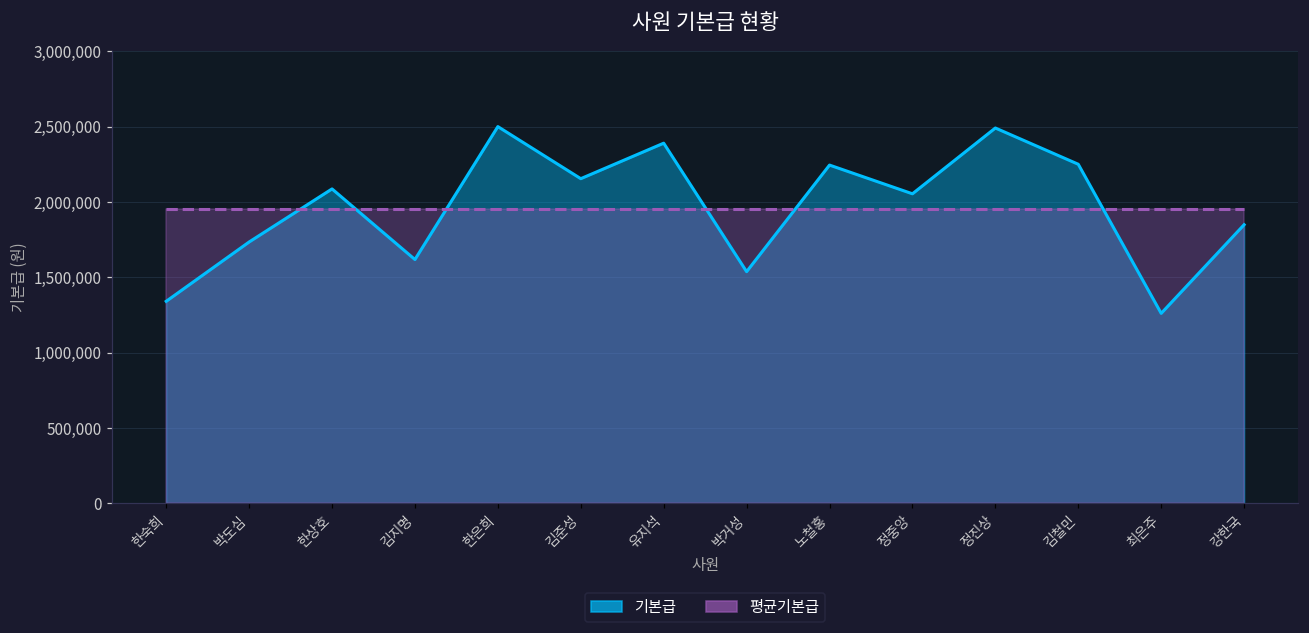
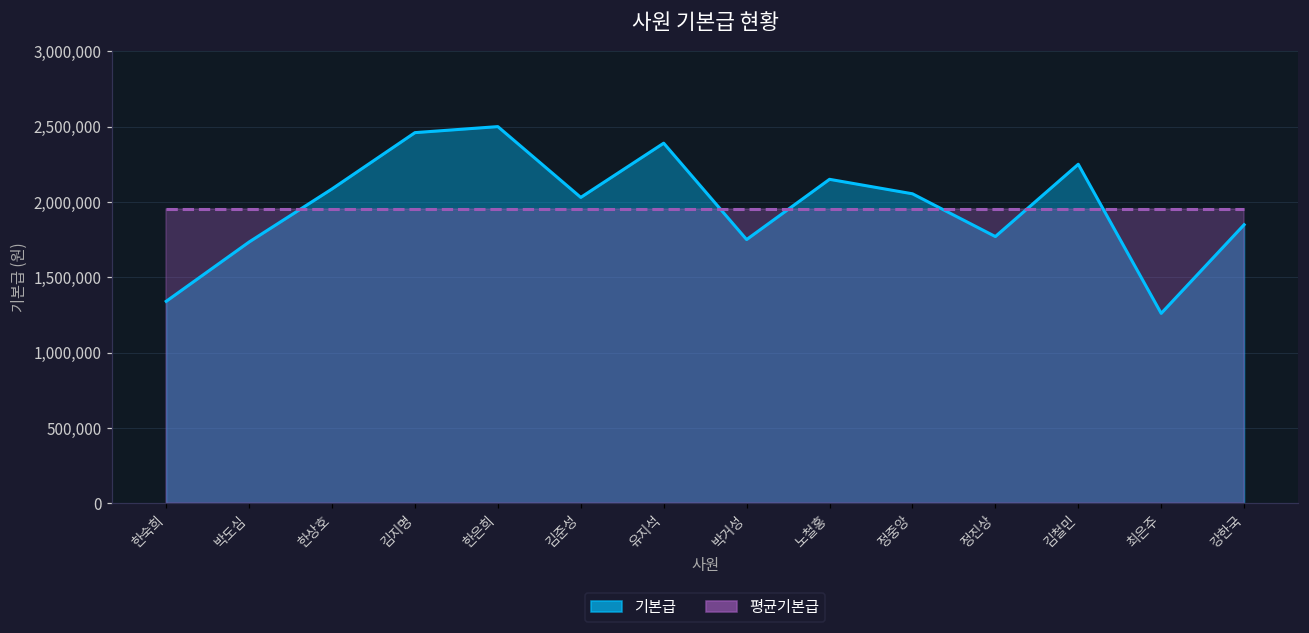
  {
    "기본급": {
      "한숙희": "1,340,000",
      "박도심": "1,730,000",
      "한상호": "2,090,000",
-     "김지명": "1,620,000",
+     "김지명": "2,460,000",
      "한은희": "2,500,000",
-     "김준성": "2,150,000",
+     "김준성": "2,030,000",
      "유지석": "2,390,000",
-     "박거성": "1,540,000",
-     "노철홍": "2,240,000",
+     "박거성": "1,750,000",
+     "노철홍": "2,150,000",
      "정중앙": "2,050,000",
-     "정진상": "2,490,000",
+     "정진상": "1,770,000",
      "김철민": "2,250,000",
      "최은주": "1,260,000",
      "강한국": "1,850,000"
    },
    "평균기본급": {
      "한숙희": "1,960,000",
      "박도심": "1,960,000",
      "한상호": "1,960,000",
      "김지명": "1,960,000",
      "한은희": "1,960,000",
      "김준성": "1,960,000",
      "유지석": "1,960,000",
      "박거성": "1,960,000",
      "노철홍": "1,960,000",
      "정중앙": "1,960,000",
      "정진상": "1,960,000",
      "김철민": "1,960,000",
      "최은주": "1,960,000",
      "강한국": "1,960,000"
    }
  }
